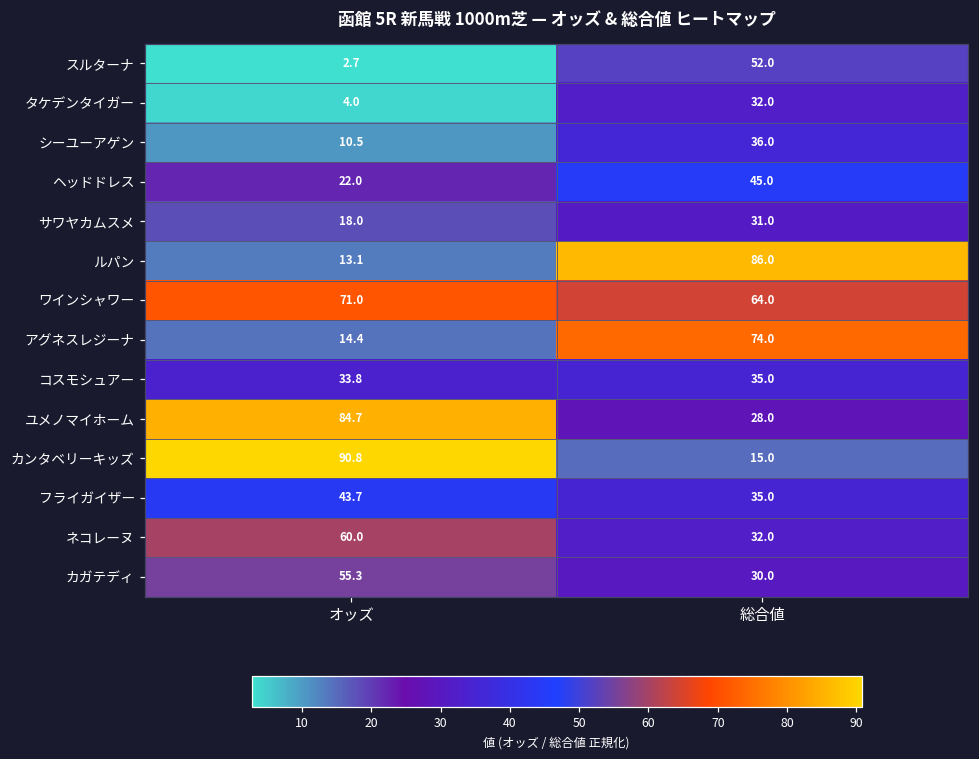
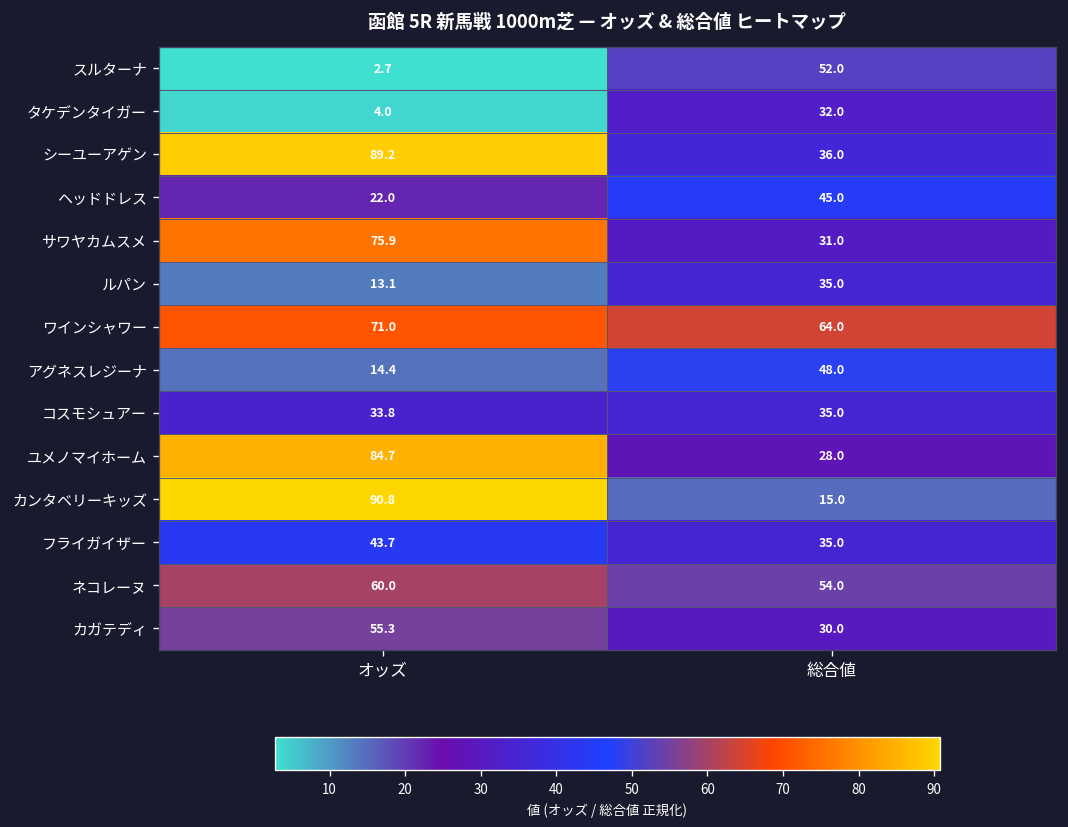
  {
    "シーユーアゲン": {
-     "オッズ": 10.5
+     "オッズ": 89.2
    },
    "サワヤカムスメ": {
-     "オッズ": 18.0
+     "オッズ": 75.9
    },
    "ルパン": {
-     "総合値": 86.0
+     "総合値": 35.0
    },
    "アグネスレジーナ": {
-     "総合値": 74.0
+     "総合値": 48.0
    },
    "ネコレーヌ": {
-     "総合値": 32.0
+     "総合値": 54.0
    }
  }
